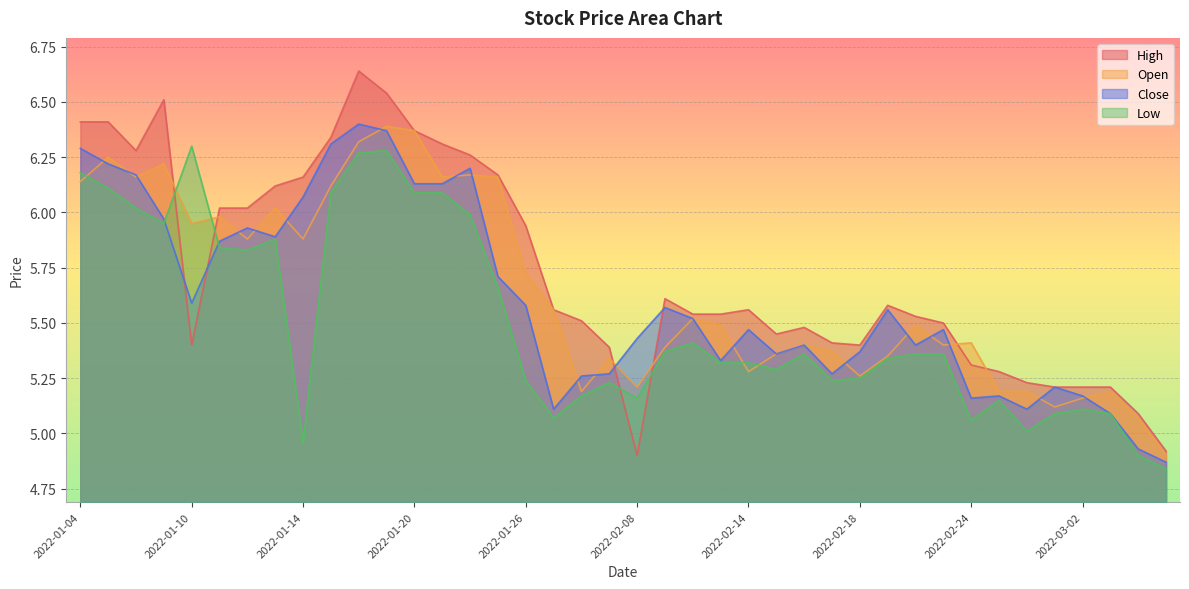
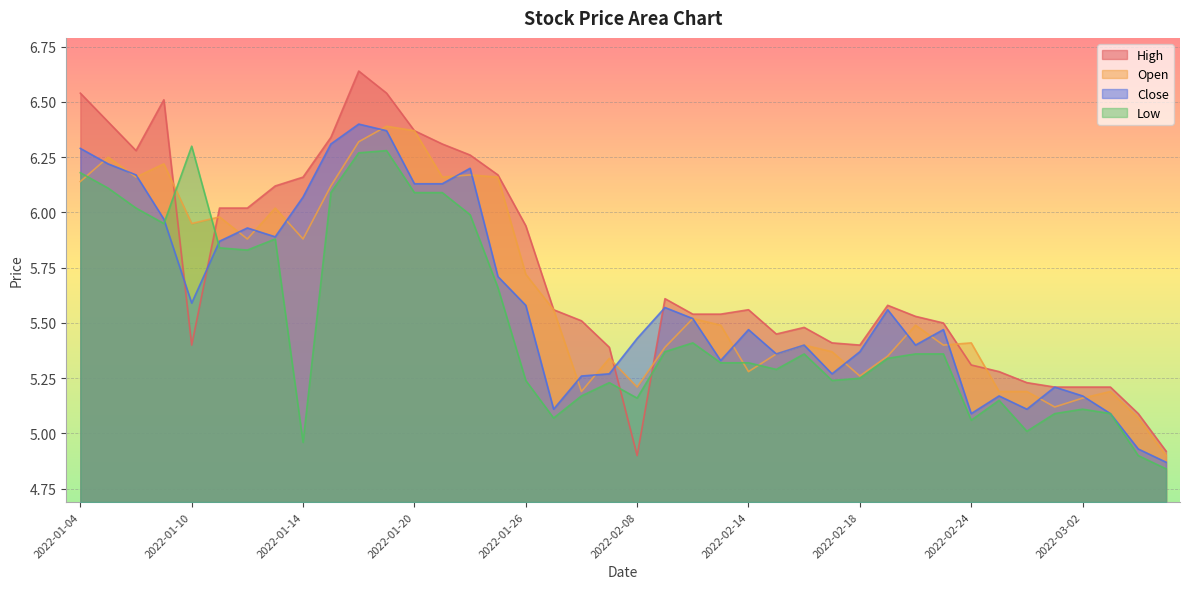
  {
    "High": {
-     "2022-01-04": 6.41,
+     "2022-01-04": 6.54,
      "2022-01-10": 5.40,
      "2022-01-14": 6.16,
      "2022-01-26": 5.94,
      "2022-02-08": 4.90,
      "2022-02-14": 5.56,
      "2022-02-18": 5.40,
      "2022-02-24": 5.31,
      "2022-03-02": 5.21
    },
    "Open": {
      "2022-01-04": 6.14,
      "2022-01-10": 5.95,
      "2022-01-14": 5.88,
      "2022-01-26": 5.72,
      "2022-02-08": 5.21,
      "2022-02-14": 5.28,
      "2022-02-24": 5.41
    },
    "Close": {
      "2022-01-04": 6.29,
      "2022-01-10": 5.59,
      "2022-01-14": 6.07,
      "2022-01-20": 6.13,
      "2022-01-26": 5.58,
      "2022-02-08": 5.43,
      "2022-02-14": 5.47,
      "2022-02-18": 5.37,
-     "2022-02-24": 5.16
+     "2022-02-24": 5.09
    },
    "Low": {
      "2022-01-04": 6.18,
      "2022-01-10": 6.30,
      "2022-01-14": 4.96,
      "2022-01-20": 6.09,
      "2022-01-26": 5.24,
      "2022-02-08": 5.16,
      "2022-02-14": 5.32,
      "2022-02-24": 5.06,
      "2022-03-02": 5.11
    }
  }
